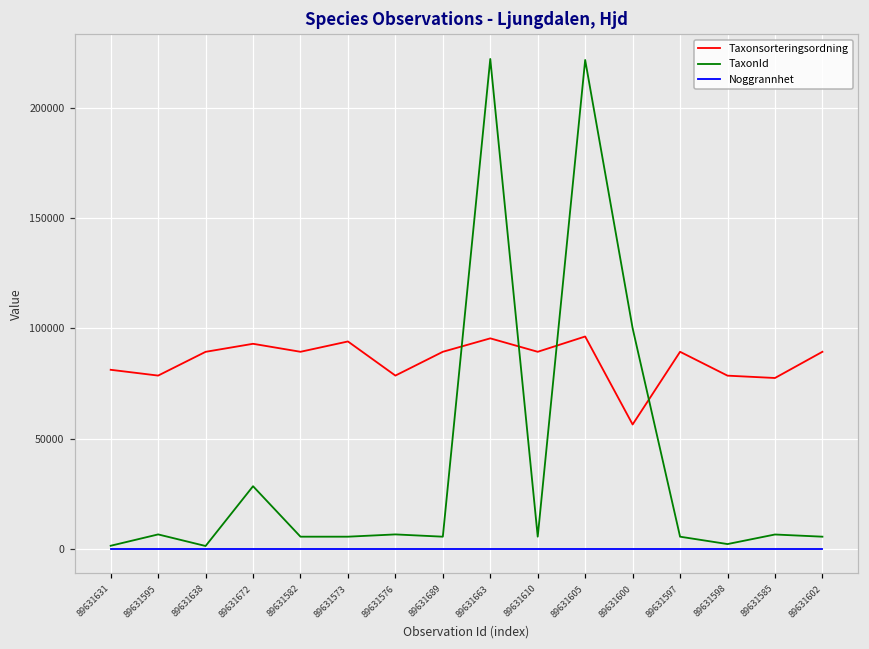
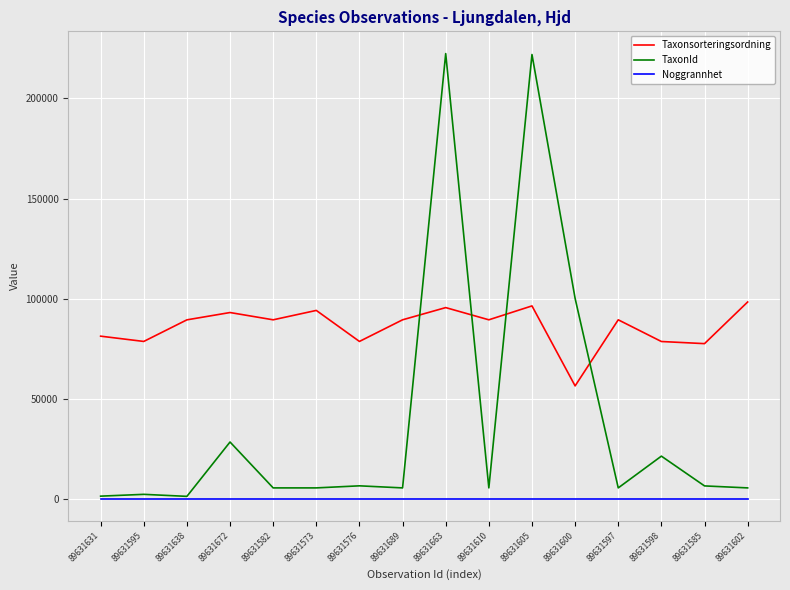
  {
    "Taxonsorteringsordning": {
      "89631631": 81000,
      "89631595": 79000,
      "89631638": 89000,
      "89631672": 93000,
      "89631582": 89000,
      "89631573": 94000,
      "89631576": 79000,
      "89631689": 89000,
      "89631663": 96000,
      "89631610": 89000,
      "89631605": 96000,
      "89631600": 56000,
      "89631597": 89000,
      "89631598": 79000,
      "89631585": 78000,
-     "89631602": 89000
+     "89631602": 98000
    },
    "TaxonId": {
      "89631631": 1000,
-     "89631595": 6000,
+     "89631595": 2000,
      "89631672": 28000,
      "89631582": 5000,
      "89631573": 5000,
      "89631576": 6000,
      "89631689": 5000,
      "89631663": 222000,
      "89631610": 5000,
      "89631605": 222000,
      "89631600": 100000,
      "89631597": 5000,
-     "89631598": 2000,
+     "89631598": 21000,
      "89631585": 6000,
      "89631602": 5000
    },
    "Noggrannhet": {
      "89631631": 0,
      "89631595": 0,
      "89631672": 0,
      "89631582": 0,
      "89631573": 0,
      "89631576": 0,
      "89631689": 0,
      "89631663": 0,
      "89631610": 0,
      "89631605": 0,
      "89631600": 0,
      "89631597": 0,
      "89631598": 0,
      "89631585": 0,
      "89631602": 0
    }
  }
